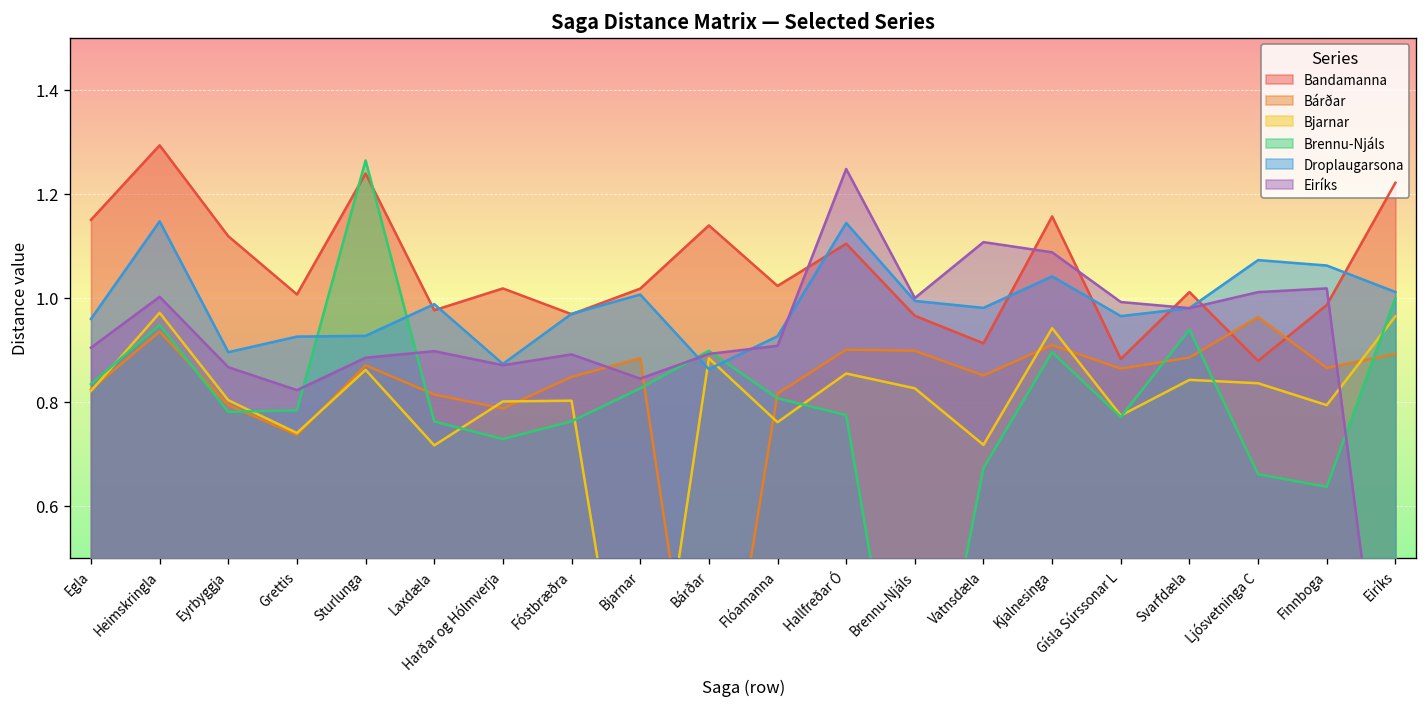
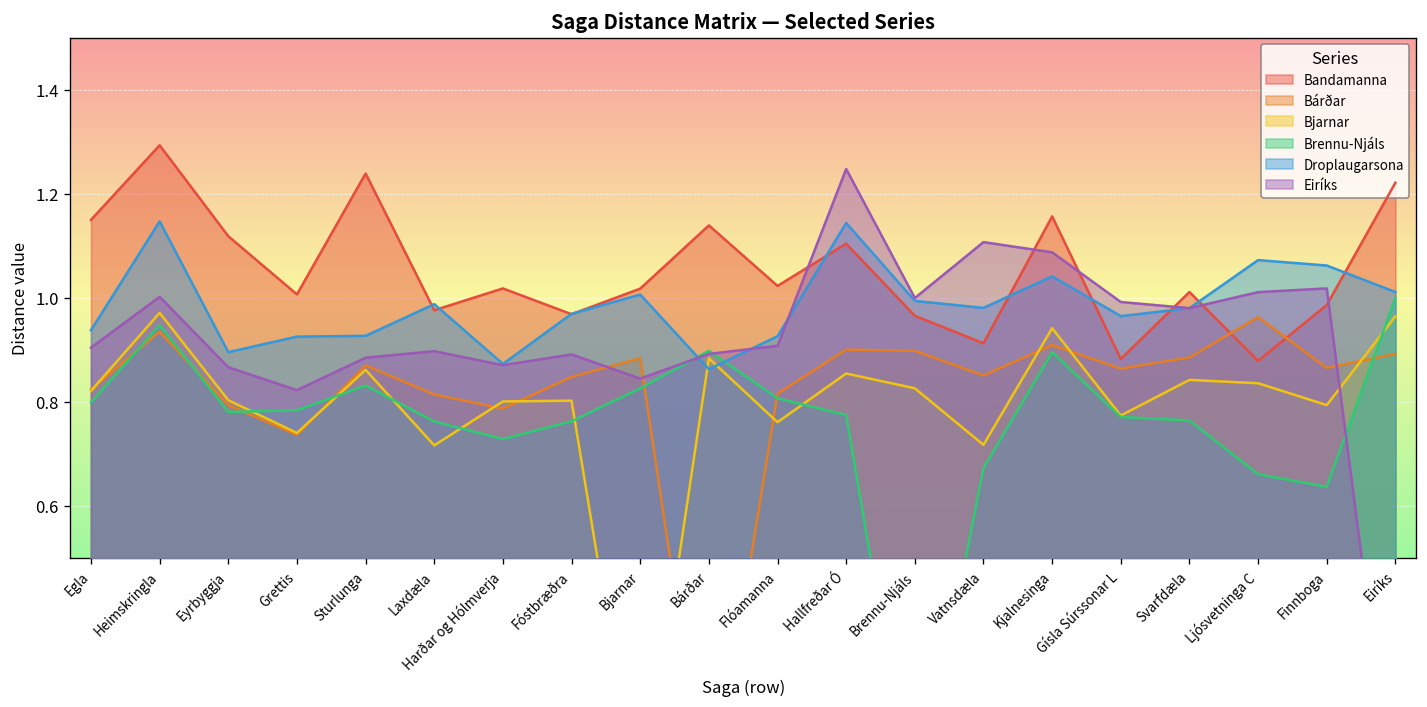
  {
    "Brennu-Njáls": {
-     "Egla": 0.83,
+     "Egla": 0.80,
      "Heimskringla": 0.95,
      "Eyrbyggja": 0.78,
      "Grettis": 0.78,
-     "Sturlunga": 1.26,
+     "Sturlunga": 0.83,
      "Laxdæla": 0.76,
      "Harðar og Hólmverja": 0.73,
      "Fóstbræðra": 0.76,
      "Bjarnar": 0.83,
      "Bárðar": 0.90,
      "Flóamanna": 0.81,
      "Hallfreðar Ó": 0.77,
      "Vatnsdæla": 0.67,
      "Kjalnesinga": 0.90,
-     "Svarfdæla": 0.94,
+     "Svarfdæla": 0.76,
      "Ljósvetninga C": 0.66,
      "Finnboga": 0.64,
      "Eiríks": 1.00
    },
    "Droplaugarsona": {
-     "Egla": 0.96,
+     "Egla": 0.94,
      "Heimskringla": 1.15,
      "Eyrbyggja": 0.90,
      "Grettis": 0.93,
      "Sturlunga": 0.93,
      "Laxdæla": 0.99,
      "Bjarnar": 1.01,
      "Bárðar": 0.86,
      "Flóamanna": 0.93,
      "Hallfreðar Ó": 1.14,
      "Vatnsdæla": 0.98,
      "Kjalnesinga": 1.04,
      "Gísla Súrssonar L": 0.96,
      "Ljósvetninga C": 1.07,
      "Finnboga": 1.06,
      "Eiríks": 1.01
    },
    "Eiríks": {
      "Egla": 0.90,
      "Heimskringla": 1.00,
      "Eyrbyggja": 0.87,
      "Grettis": 0.82,
      "Sturlunga": 0.88,
      "Laxdæla": 0.90,
      "Fóstbræðra": 0.89,
      "Bjarnar": 0.84,
      "Bárðar": 0.89,
      "Flóamanna": 0.91,
      "Hallfreðar Ó": 1.25,
      "Vatnsdæla": 1.11,
      "Kjalnesinga": 1.09,
      "Gísla Súrssonar L": 0.99,
      "Ljósvetninga C": 1.01,
      "Finnboga": 1.02
    }
  }
